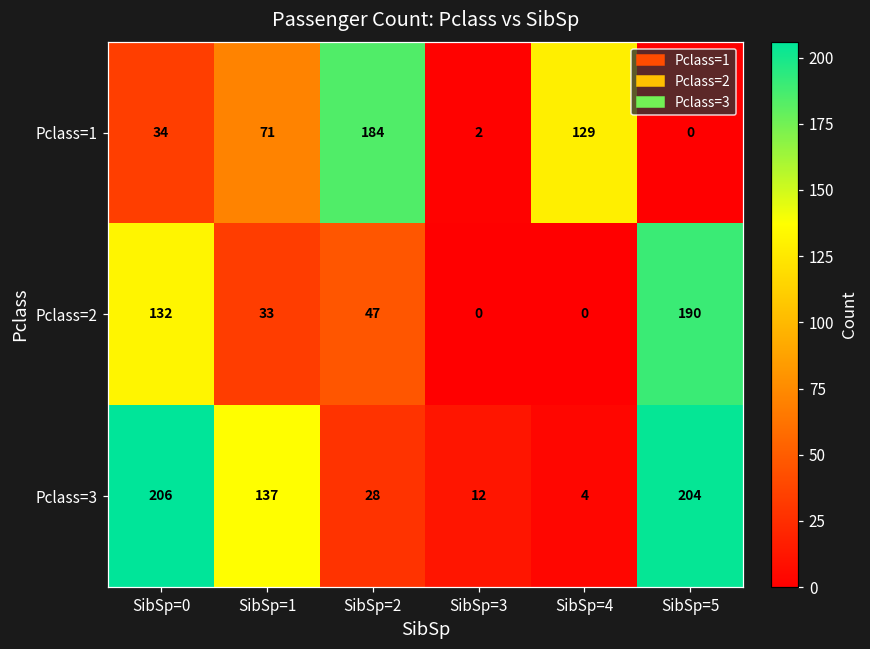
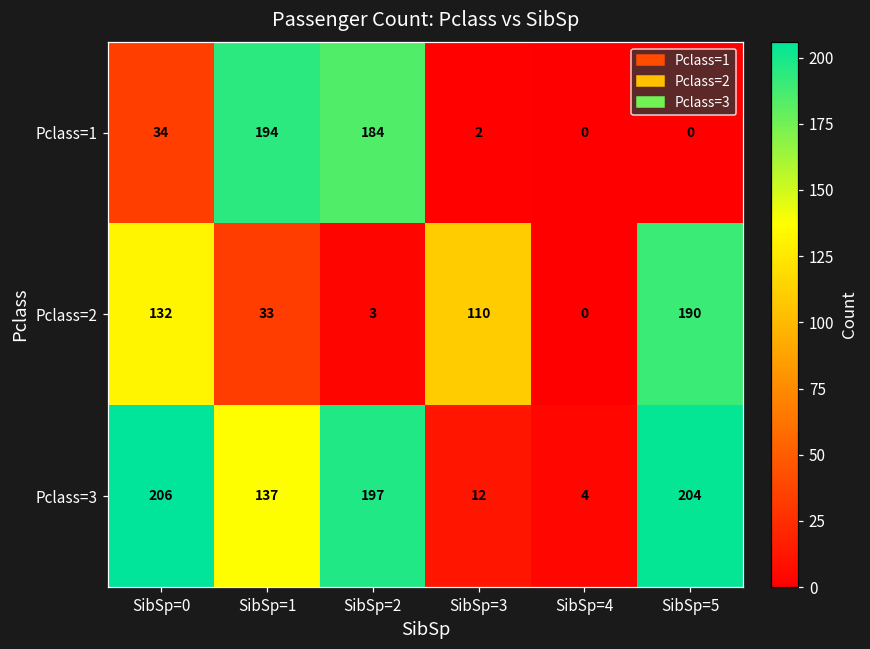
  {
    "Pclass=1": {
      "SibSp=0": 34,
-     "SibSp=1": 71,
+     "SibSp=1": 194,
      "SibSp=2": 184,
      "SibSp=3": 2,
-     "SibSp=4": 129,
+     "SibSp=4": 0,
      "SibSp=5": 0
    },
    "Pclass=2": {
      "SibSp=0": 132,
      "SibSp=1": 33,
-     "SibSp=2": 47,
-     "SibSp=3": 0,
+     "SibSp=2": 3,
+     "SibSp=3": 110,
      "SibSp=4": 0,
      "SibSp=5": 190
    },
    "Pclass=3": {
      "SibSp=0": 206,
      "SibSp=1": 137,
-     "SibSp=2": 28,
+     "SibSp=2": 197,
      "SibSp=3": 12,
      "SibSp=4": 4,
      "SibSp=5": 204
    }
  }
